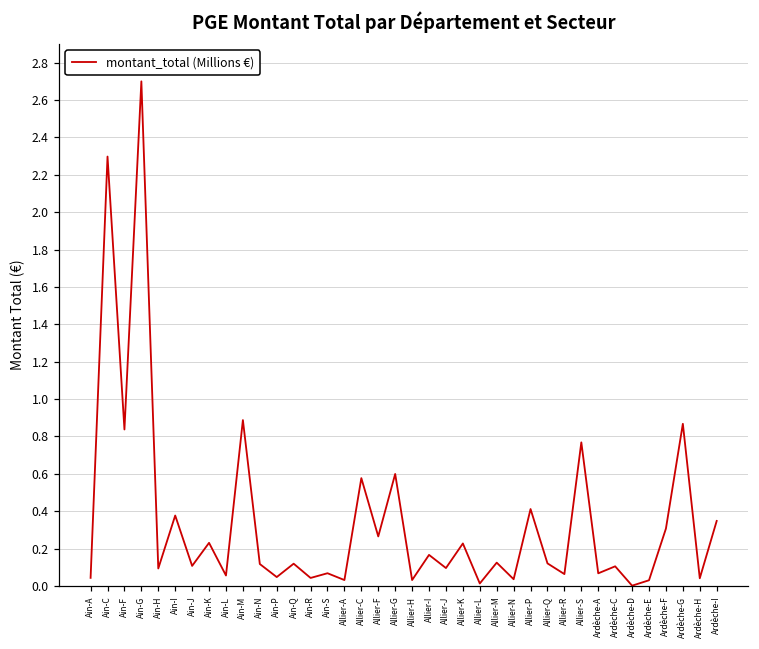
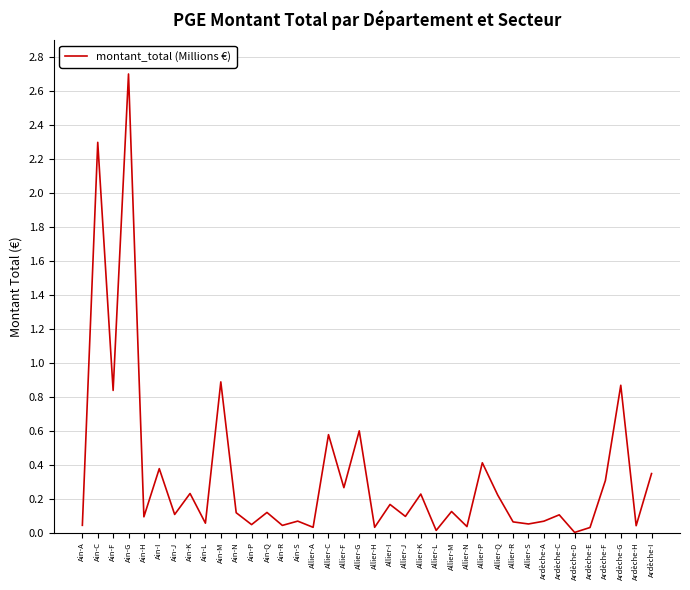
  {
    "Ain-A": 0.04,
    "Ain-C": 2.30,
    "Ain-F": 0.84,
    "Ain-G": 2.70,
    "Ain-H": 0.09,
    "Ain-I": 0.38,
    "Ain-J": 0.11,
    "Ain-K": 0.23,
    "Ain-L": 0.06,
    "Ain-M": 0.89,
    "Ain-N": 0.12,
    "Ain-P": 0.05,
    "Ain-Q": 0.12,
    "Ain-R": 0.04,
    "Ain-S": 0.07,
    "Allier-A": 0.03,
    "Allier-C": 0.58,
    "Allier-F": 0.26,
    "Allier-G": 0.60,
    "Allier-H": 0.03,
    "Allier-I": 0.17,
    "Allier-J": 0.10,
    "Allier-K": 0.23,
    "Allier-L": 0.01,
    "Allier-M": 0.12,
    "Allier-N": 0.04,
    "Allier-P": 0.41,
-   "Allier-Q": 0.12,
+   "Allier-Q": 0.22,
    "Allier-R": 0.06,
-   "Allier-S": 0.77,
+   "Allier-S": 0.05,
    "Ardèche-A": 0.07,
    "Ardèche-C": 0.10,
    "Ardèche-D": 0.00,
    "Ardèche-E": 0.03,
    "Ardèche-F": 0.31,
    "Ardèche-G": 0.87,
    "Ardèche-H": 0.04,
    "Ardèche-I": 0.35
  }
